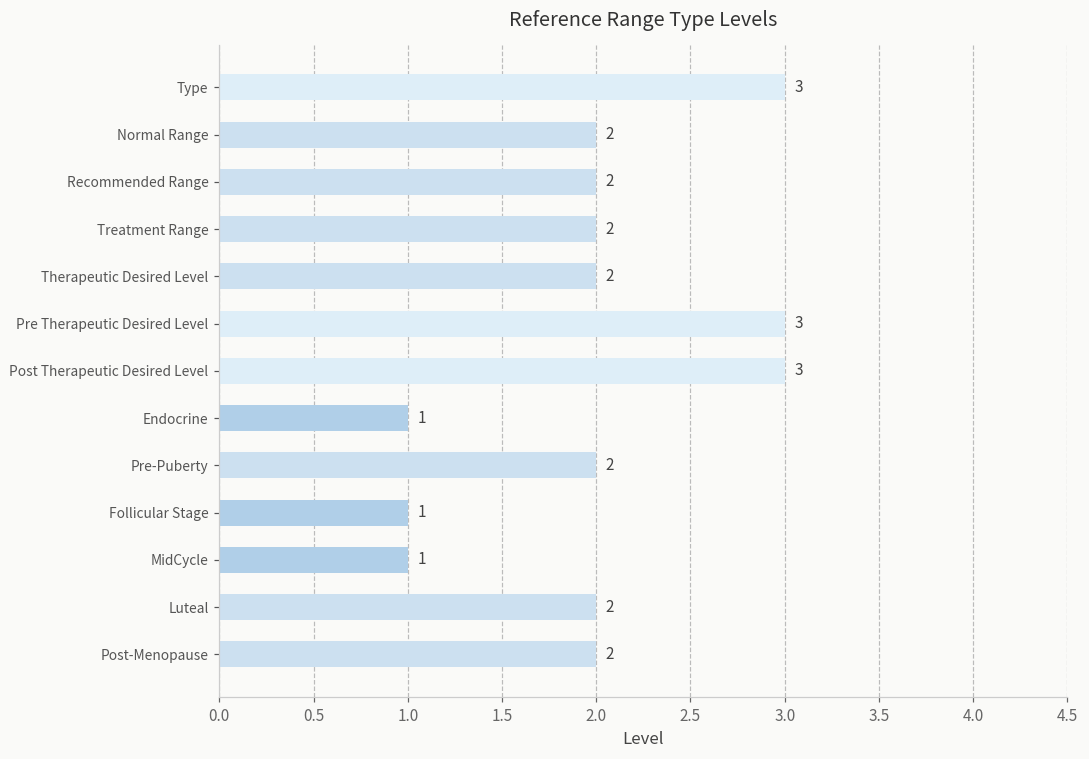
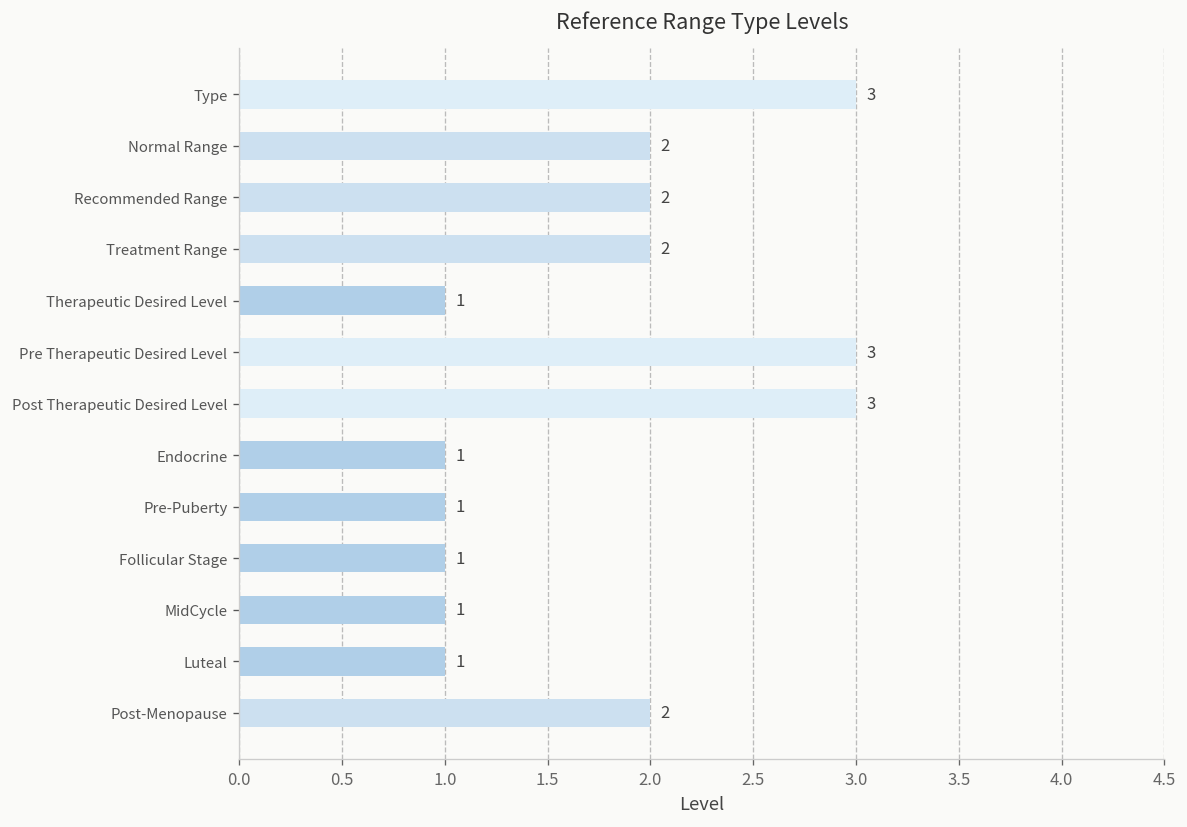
  {
    "Type": 3,
    "Normal Range": 2,
    "Recommended Range": 2,
    "Treatment Range": 2,
-   "Therapeutic Desired Level": 2,
+   "Therapeutic Desired Level": 1,
    "Pre Therapeutic Desired Level": 3,
    "Post Therapeutic Desired Level": 3,
    "Endocrine": 1,
-   "Pre-Puberty": 2,
+   "Pre-Puberty": 1,
    "Follicular Stage": 1,
    "MidCycle": 1,
-   "Luteal": 2,
+   "Luteal": 1,
    "Post-Menopause": 2
  }
